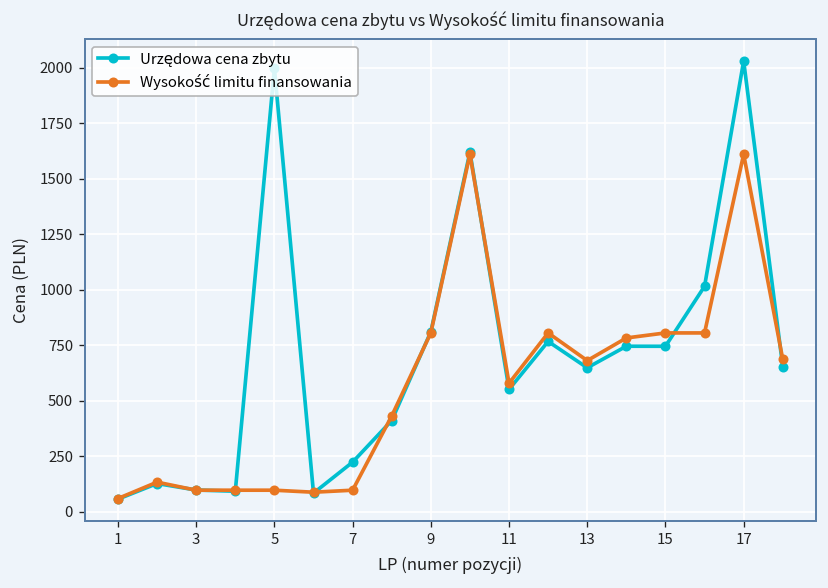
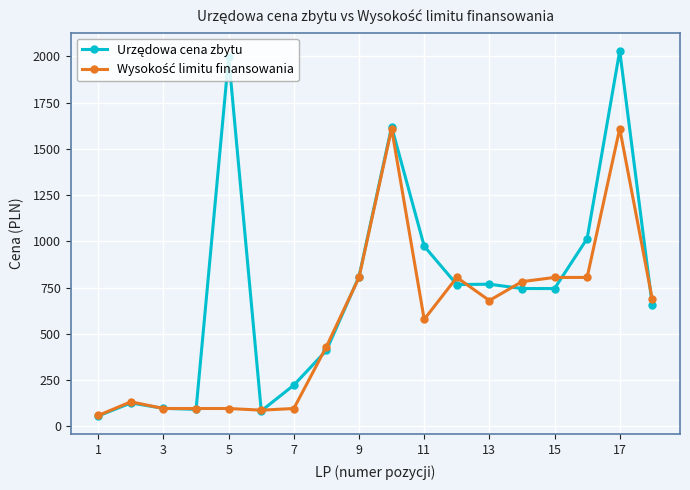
  {
    "Urzędowa cena zbytu": {
      "7": 220,
-     "11": 550,
-     "13": 650,
+     "11": 970,
+     "13": 770,
      "15": 750,
      "17": 2030
    },
    "Wysokość limitu finansowania": {
      "5": 100,
      "7": 100,
      "11": 580,
      "13": 680,
      "15": 810,
      "17": 1610
    }
  }
